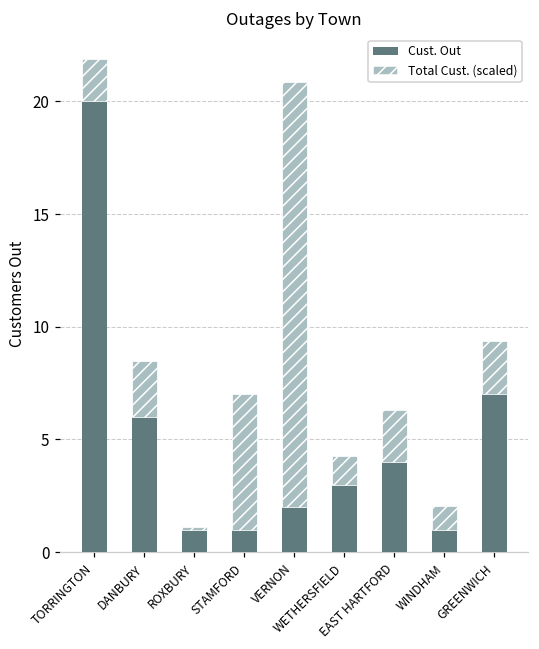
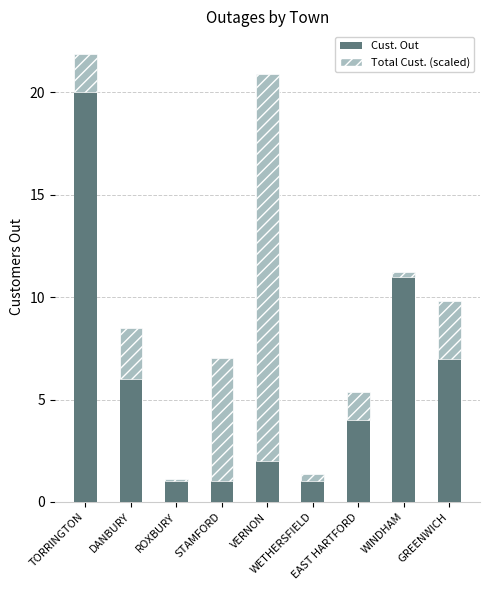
  {
    "Cust. Out": {
      "TORRINGTON": 20,
      "DANBURY": 6,
      "ROXBURY": 1,
      "STAMFORD": 1,
      "VERNON": 2,
-     "WETHERSFIELD": 3,
+     "WETHERSFIELD": 1,
      "EAST HARTFORD": 4,
-     "WINDHAM": 1,
+     "WINDHAM": 11,
      "GREENWICH": 7
    },
    "Total Cust. (scaled)": {
      "TORRINGTON": 1.9,
      "DANBURY": 2.5,
      "ROXBURY": 0.1,
      "STAMFORD": 6.0,
      "VERNON": 18.9,
-     "WETHERSFIELD": 1.2,
-     "EAST HARTFORD": 2.3,
-     "WINDHAM": 1.0,
-     "GREENWICH": 2.4
+     "WETHERSFIELD": 0.4,
+     "EAST HARTFORD": 1.3,
+     "WINDHAM": 0.2,
+     "GREENWICH": 2.8
    }
  }
